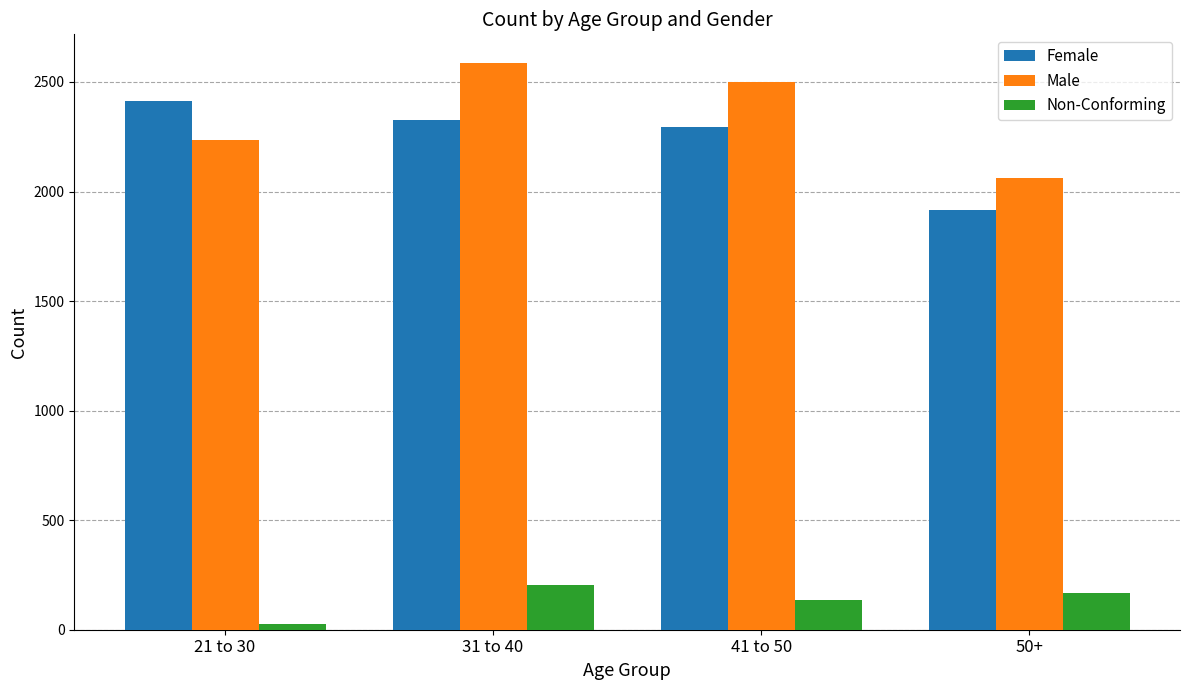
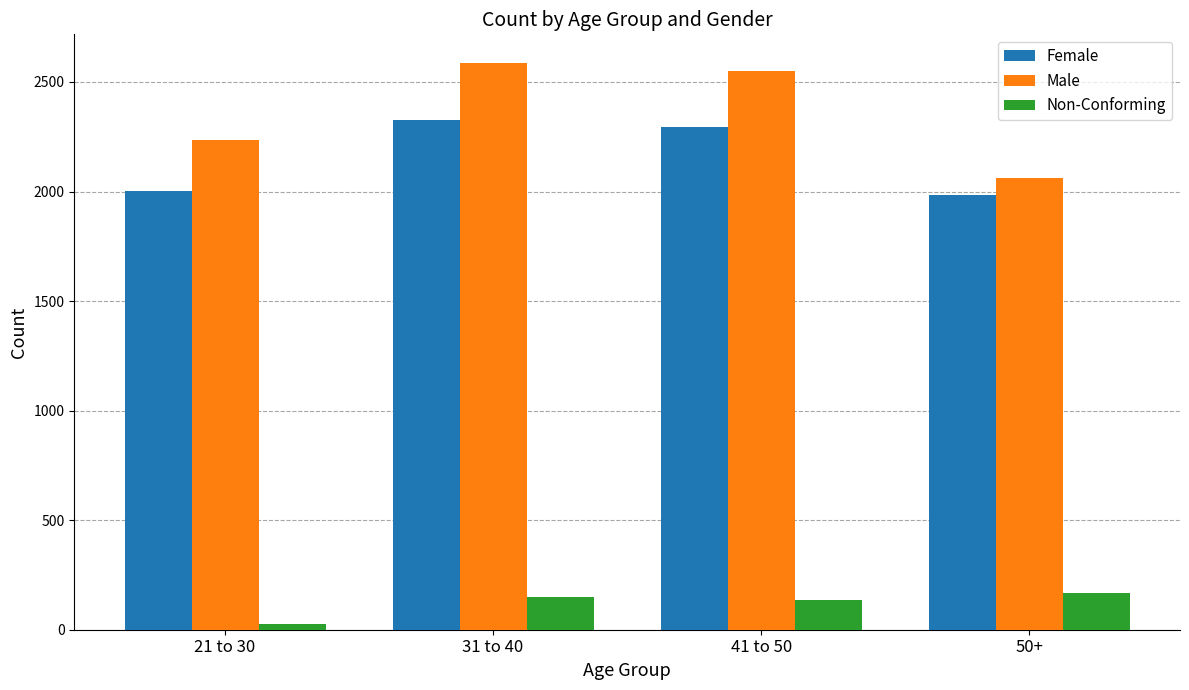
  {
    "Female": {
-     "21 to 30": 2410,
+     "21 to 30": 2000,
      "31 to 40": 2330,
      "41 to 50": 2300,
-     "50+": 1910
+     "50+": 1990
    },
    "Male": {
      "21 to 30": 2240,
      "31 to 40": 2590,
-     "41 to 50": 2500,
+     "41 to 50": 2550,
      "50+": 2060
    },
    "Non-Conforming": {
      "21 to 30": 30,
-     "31 to 40": 210,
+     "31 to 40": 150,
      "41 to 50": 140,
      "50+": 170
    }
  }
